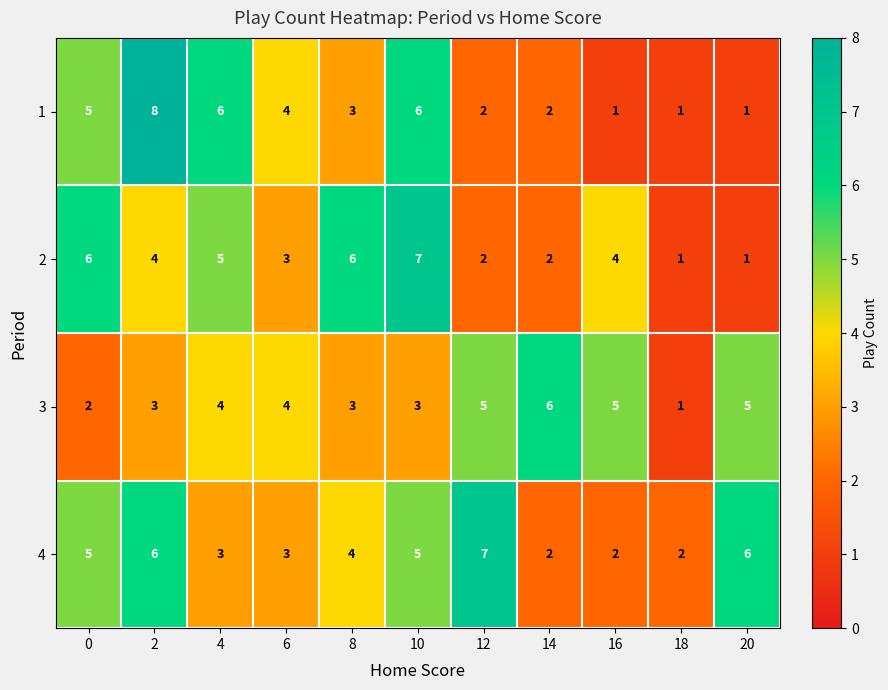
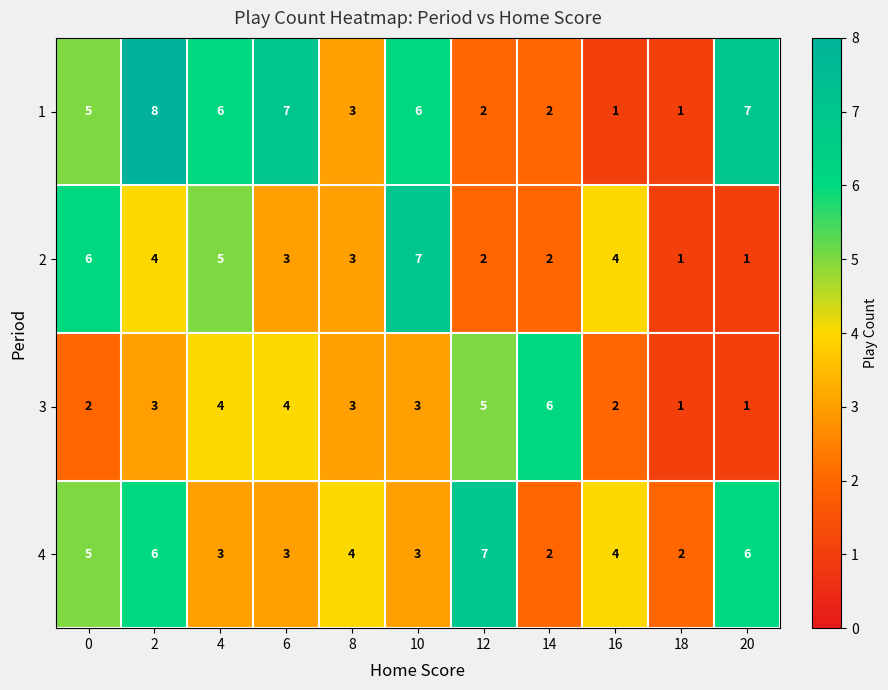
  {
    "1": {
      "0": 5,
      "2": 8,
      "4": 6,
-     "6": 4,
+     "6": 7,
      "8": 3,
      "10": 6,
      "12": 2,
      "14": 2,
      "16": 1,
      "18": 1,
-     "20": 1
+     "20": 7
    },
    "2": {
      "0": 6,
      "2": 4,
      "4": 5,
      "6": 3,
-     "8": 6,
+     "8": 3,
      "10": 7,
      "12": 2,
      "14": 2,
      "16": 4,
      "18": 1,
      "20": 1
    },
    "3": {
      "0": 2,
      "2": 3,
      "4": 4,
      "6": 4,
      "8": 3,
      "10": 3,
      "12": 5,
      "14": 6,
-     "16": 5,
+     "16": 2,
      "18": 1,
-     "20": 5
+     "20": 1
    },
    "4": {
      "0": 5,
      "2": 6,
      "4": 3,
      "6": 3,
      "8": 4,
-     "10": 5,
+     "10": 3,
      "12": 7,
      "14": 2,
-     "16": 2,
+     "16": 4,
      "18": 2,
      "20": 6
    }
  }
